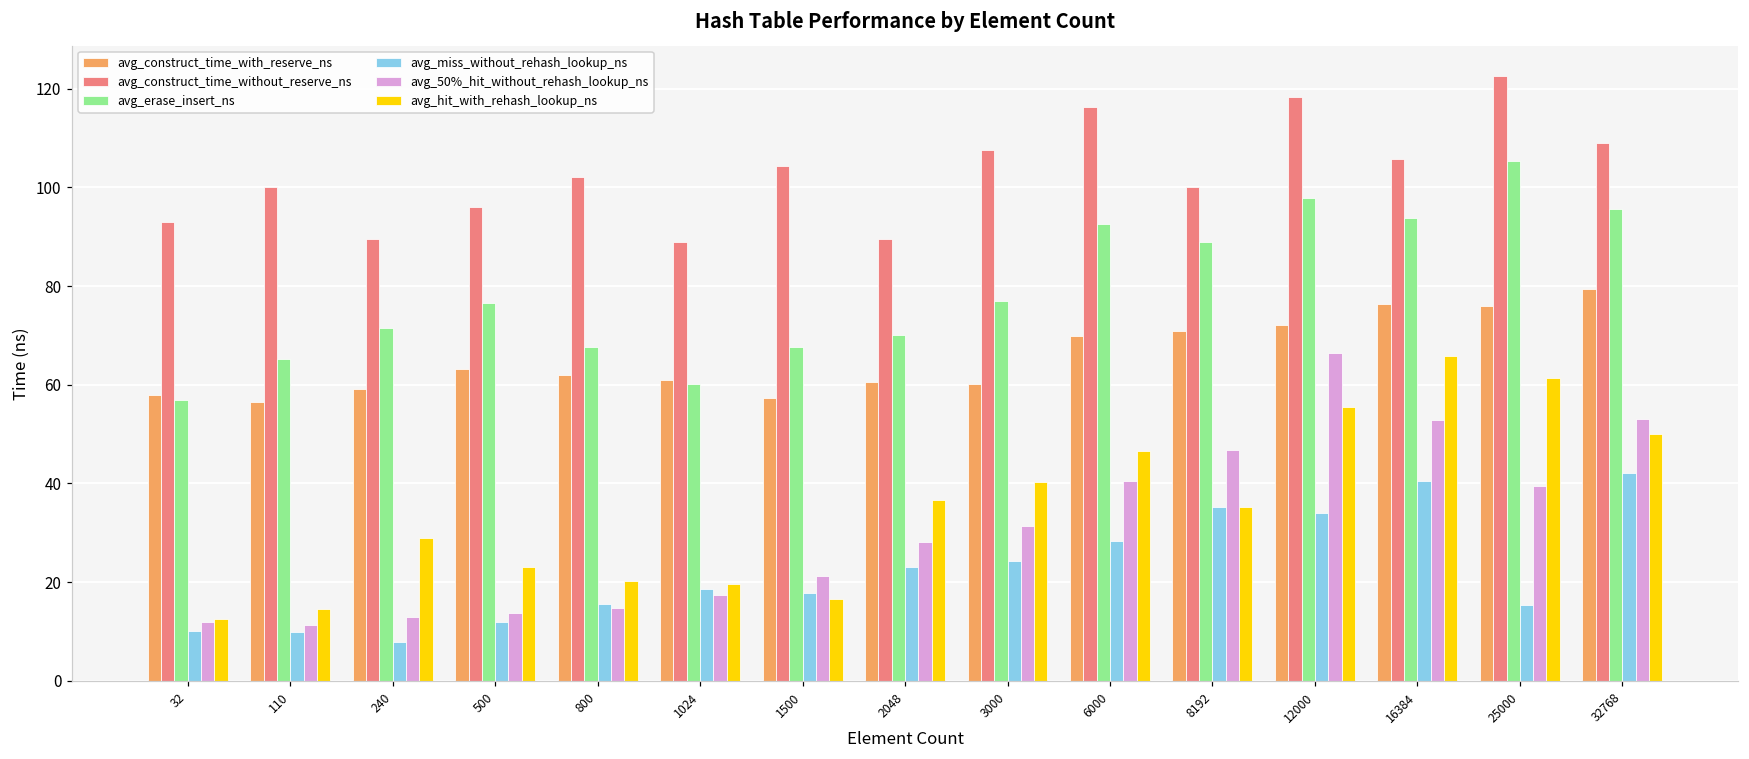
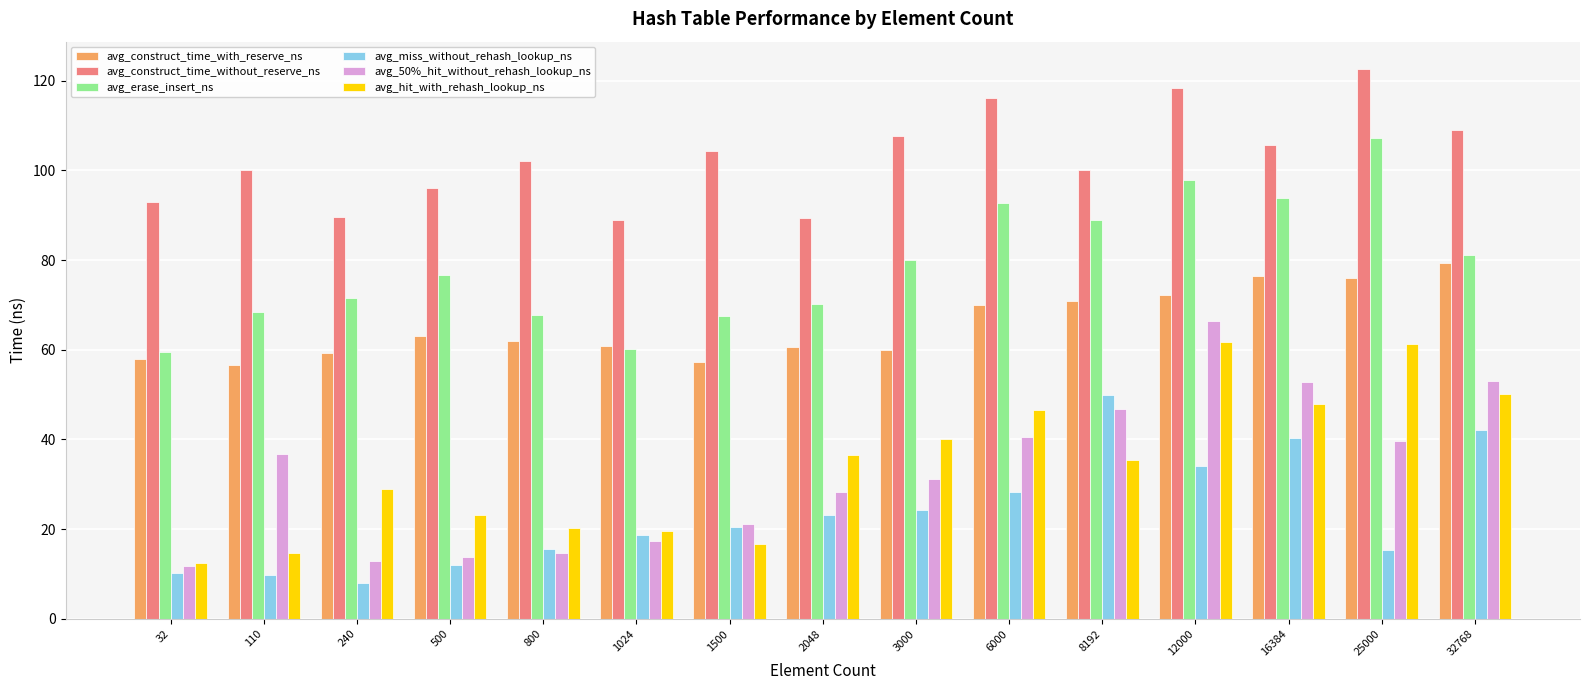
  {
    "avg_erase_insert_ns": {
-     "32": 57,
-     "110": 65,
+     "32": 59,
+     "110": 68,
      "240": 71,
      "500": 77,
      "800": 68,
      "1024": 60,
      "1500": 68,
      "2048": 70,
-     "3000": 77,
+     "3000": 80,
      "6000": 93,
      "8192": 89,
      "12000": 98,
      "16384": 94,
-     "25000": 105,
-     "32768": 96
+     "25000": 107,
+     "32768": 81
    },
    "avg_miss_without_rehash_lookup_ns": {
      "32": 10,
      "110": 10,
      "240": 8,
      "500": 12,
      "800": 16,
      "1024": 19,
-     "1500": 18,
+     "1500": 21,
      "2048": 23,
      "3000": 24,
      "6000": 28,
-     "8192": 35,
+     "8192": 50,
      "12000": 34,
      "16384": 40,
      "25000": 15,
      "32768": 42
    },
    "avg_50%_hit_without_rehash_lookup_ns": {
      "32": 12,
-     "110": 11,
+     "110": 37,
      "240": 13,
      "500": 14,
      "800": 15,
      "1024": 17,
      "1500": 21,
      "2048": 28,
      "3000": 31,
      "6000": 41,
      "8192": 47,
      "12000": 67,
      "16384": 53,
      "25000": 40,
      "32768": 53
    },
    "avg_hit_with_rehash_lookup_ns": {
      "32": 13,
      "110": 15,
      "240": 29,
      "500": 23,
      "800": 20,
      "1024": 20,
      "1500": 17,
      "2048": 37,
      "3000": 40,
      "6000": 47,
      "8192": 35,
-     "12000": 55,
-     "16384": 66,
+     "12000": 62,
+     "16384": 48,
      "25000": 61,
      "32768": 50
    }
  }
